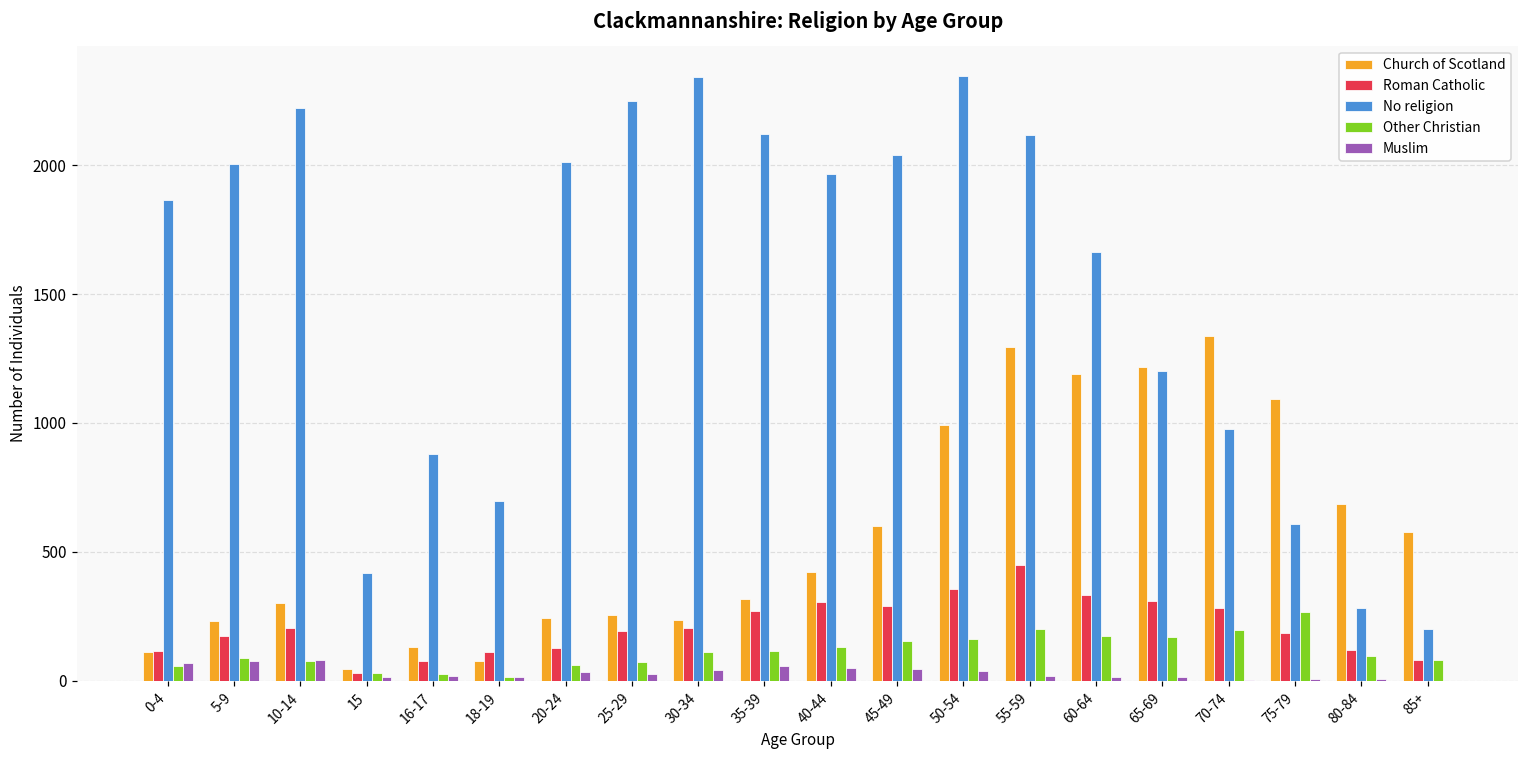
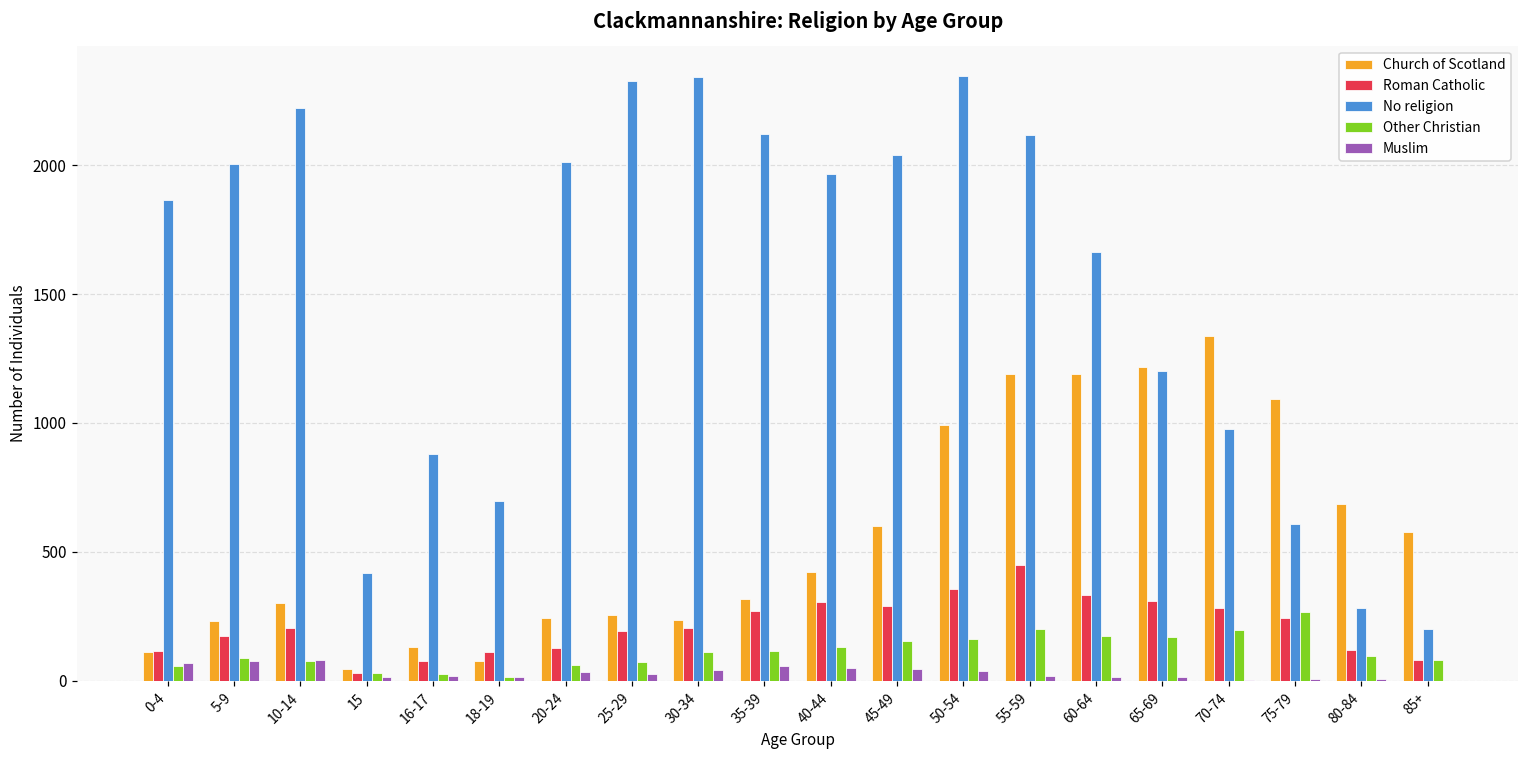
  {
    "Church of Scotland": {
      "0-4": 110,
      "5-9": 230,
      "10-14": 300,
      "15": 50,
      "16-17": 130,
      "18-19": 80,
      "20-24": 240,
      "25-29": 260,
      "30-34": 240,
      "35-39": 320,
      "40-44": 420,
      "45-49": 600,
      "50-54": 990,
-     "55-59": 1290,
+     "55-59": 1190,
      "60-64": 1190,
      "65-69": 1220,
      "70-74": 1340,
      "75-79": 1090,
      "80-84": 690,
      "85+": 580
    },
    "Roman Catholic": {
      "0-4": 120,
      "5-9": 170,
      "10-14": 200,
      "15": 30,
      "16-17": 80,
      "18-19": 110,
      "20-24": 130,
      "25-29": 190,
      "30-34": 200,
      "35-39": 270,
      "40-44": 310,
      "45-49": 290,
      "50-54": 360,
      "55-59": 450,
      "60-64": 330,
      "65-69": 310,
      "70-74": 280,
-     "75-79": 180,
+     "75-79": 240,
      "80-84": 120,
      "85+": 80
    },
    "No religion": {
      "0-4": 1870,
      "5-9": 2010,
      "10-14": 2220,
      "15": 420,
      "16-17": 880,
      "18-19": 700,
      "20-24": 2010,
-     "25-29": 2250,
+     "25-29": 2330,
      "30-34": 2340,
      "35-39": 2120,
      "40-44": 1970,
      "45-49": 2040,
      "50-54": 2350,
      "55-59": 2120,
      "60-64": 1660,
      "65-69": 1200,
      "70-74": 980,
      "75-79": 610,
      "80-84": 280,
      "85+": 200
    },
    "Other Christian": {
      "0-4": 60,
      "5-9": 90,
      "10-14": 70,
      "15": 30,
      "16-17": 30,
      "18-19": 10,
      "20-24": 60,
      "25-29": 70,
      "30-34": 110,
      "35-39": 110,
      "40-44": 130,
      "45-49": 150,
      "50-54": 160,
      "55-59": 200,
      "60-64": 170,
      "65-69": 170,
      "70-74": 200,
      "75-79": 270,
      "80-84": 100,
      "85+": 80
    },
    "Muslim": {
      "0-4": 70,
      "5-9": 80,
      "10-14": 80,
      "15": 10,
      "16-17": 20,
      "18-19": 20,
      "20-24": 30,
      "25-29": 30,
      "30-34": 40,
      "35-39": 60,
      "40-44": 50,
      "45-49": 40,
      "50-54": 40,
      "55-59": 20,
      "60-64": 10,
      "65-69": 20,
      "85+": 0
    }
  }
